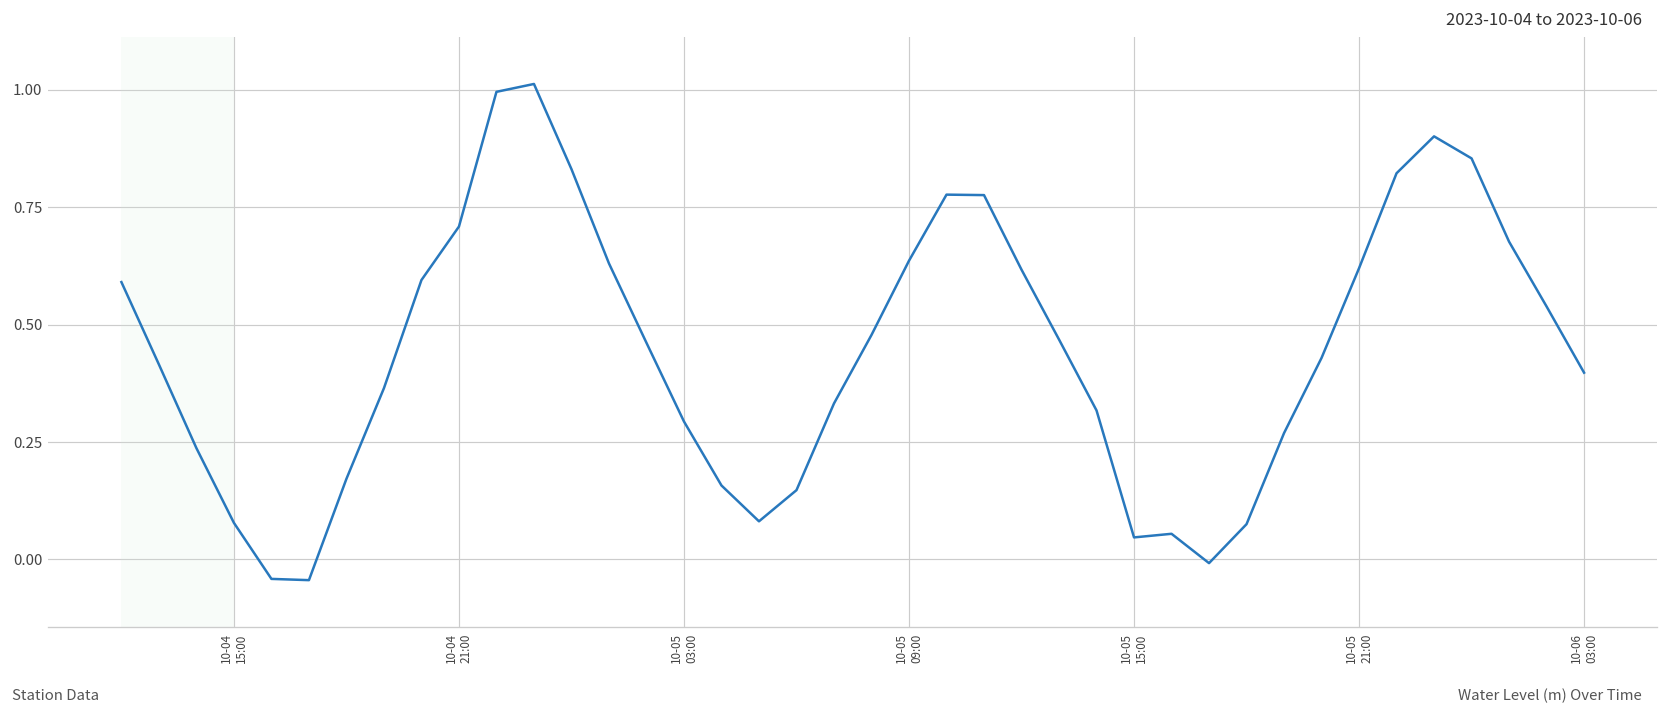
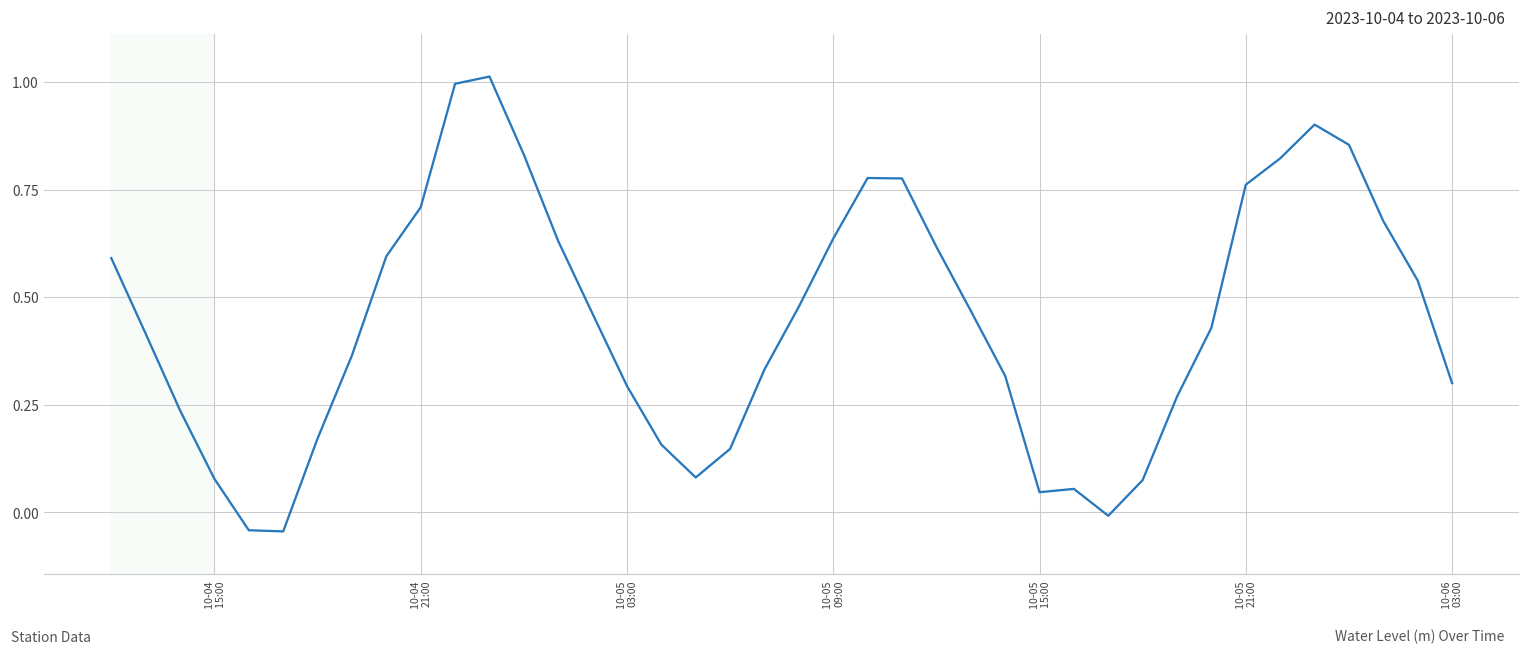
  {
    "10-04 15:00": 0.08,
    "10-04 21:00": 0.71,
    "10-05 03:00": 0.29,
    "10-05 09:00": 0.64,
    "10-05 15:00": 0.05,
-   "10-05 21:00": 0.62,
-   "10-06 03:00": 0.40
+   "10-05 21:00": 0.76,
+   "10-06 03:00": 0.30
  }
